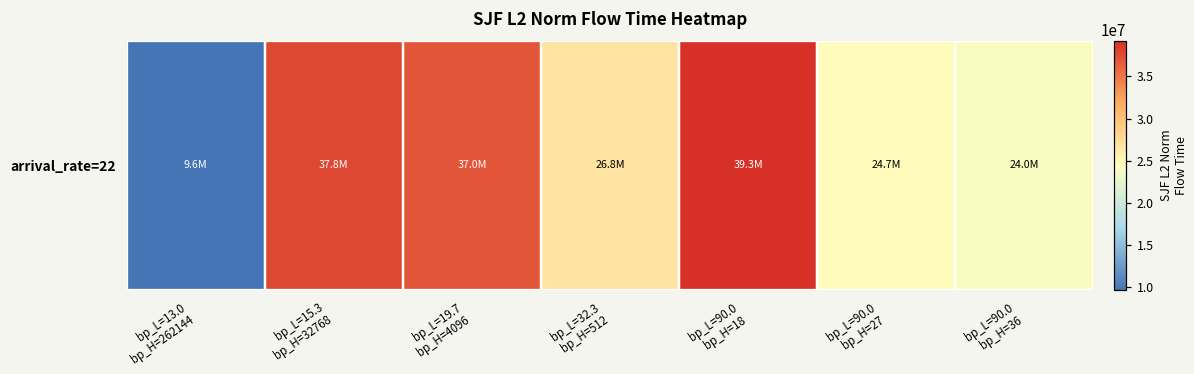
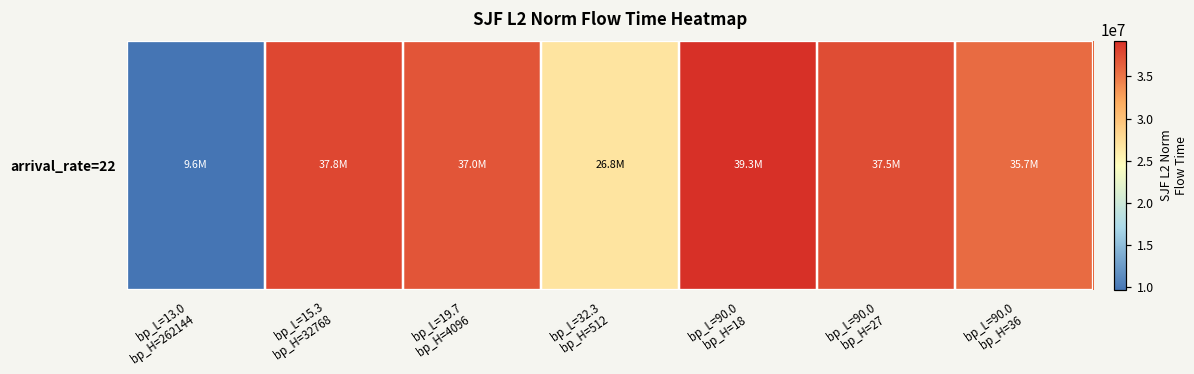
  {
    "arrival_rate=22": {
      "bp_L=13.0 bp_H=262144": "9.6M",
      "bp_L=15.3 bp_H=32768": "37.8M",
      "bp_L=19.7 bp_H=4096": "37.0M",
      "bp_L=32.3 bp_H=512": "26.8M",
      "bp_L=90.0 bp_H=18": "39.3M",
-     "bp_L=90.0 bp_H=27": "24.7M",
-     "bp_L=90.0 bp_H=36": "24.0M"
+     "bp_L=90.0 bp_H=27": "37.5M",
+     "bp_L=90.0 bp_H=36": "35.7M"
    }
  }
